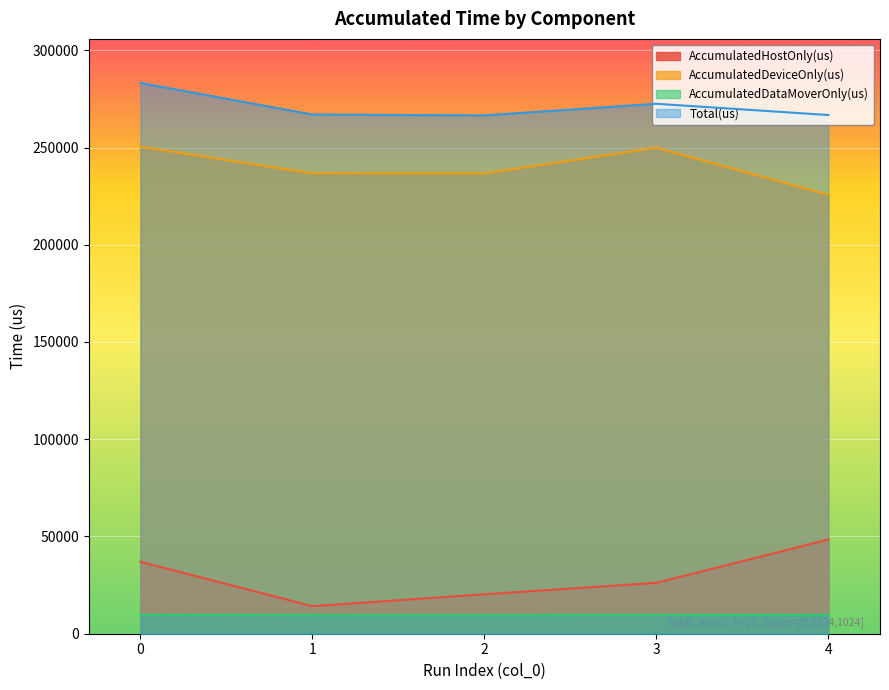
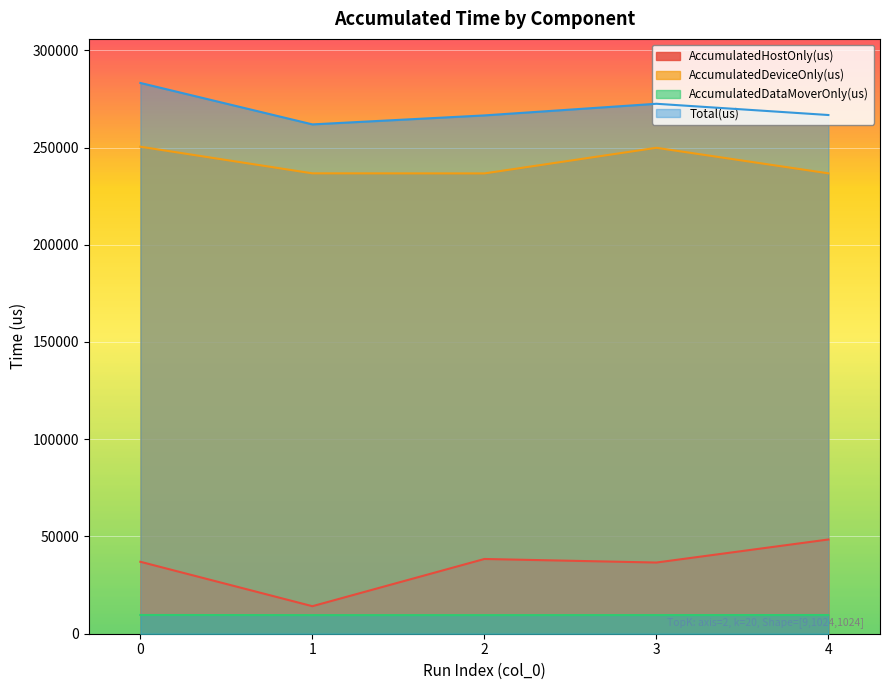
  {
    "AccumulatedHostOnly(us)": {
      "0": 37000,
      "1": 14000,
-     "2": 20000,
-     "3": 26000,
+     "2": 38000,
+     "3": 37000,
      "4": 48000
    },
    "AccumulatedDeviceOnly(us)": {
      "0": 250000,
      "1": 237000,
      "2": 237000,
      "3": 250000,
-     "4": 226000
+     "4": 237000
    },
    "AccumulatedDataMoverOnly(us)": {
      "0": 10000,
      "1": 10000,
      "2": 10000,
      "3": 10000,
      "4": 10000
    },
    "Total(us)": {
      "0": 283000,
-     "1": 267000,
+     "1": 262000,
      "2": 267000
    }
  }
